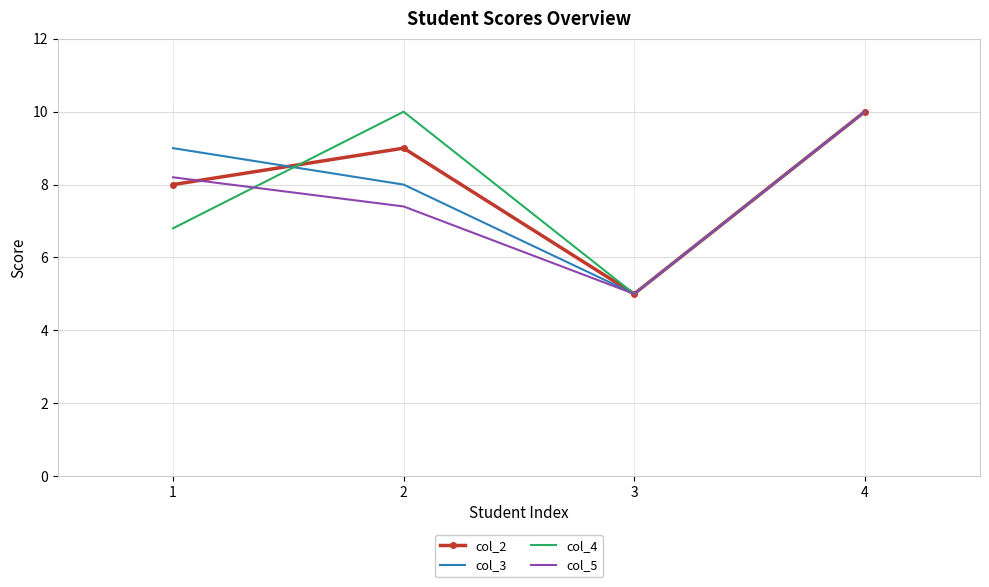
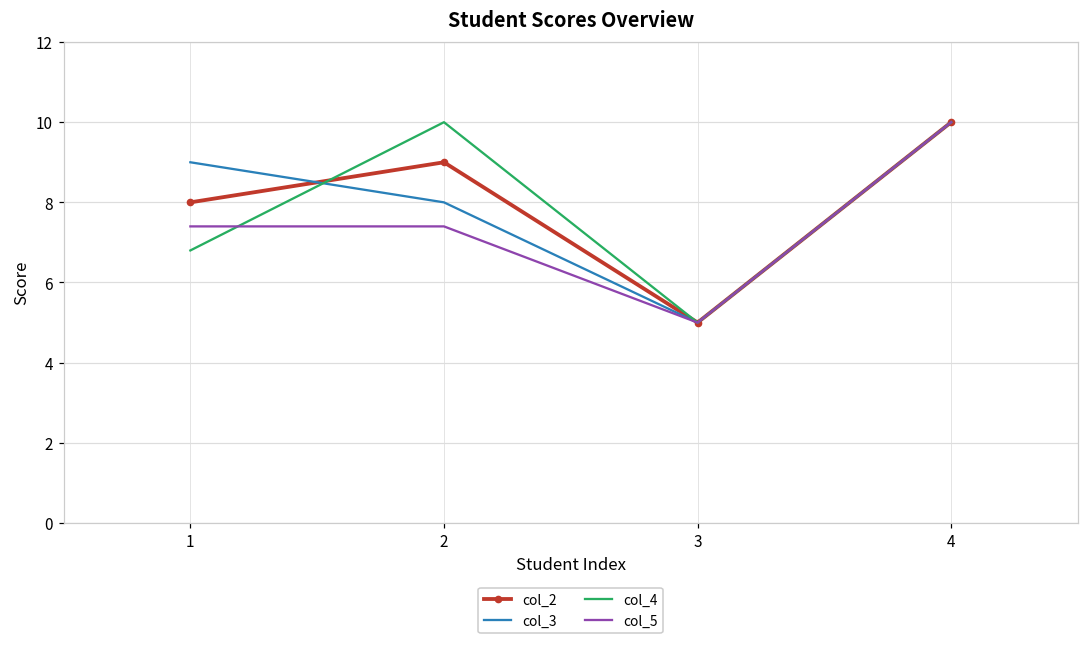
  {
    "col_2": {
      "1": 8.0,
      "2": 9.0
    },
    "col_3": {
      "1": 9.0,
      "2": 8.0
    },
    "col_4": {
      "1": 6.8,
      "2": 10.0
    },
    "col_5": {
-     "1": 8.2,
+     "1": 7.4,
      "2": 7.4
    }
  }
